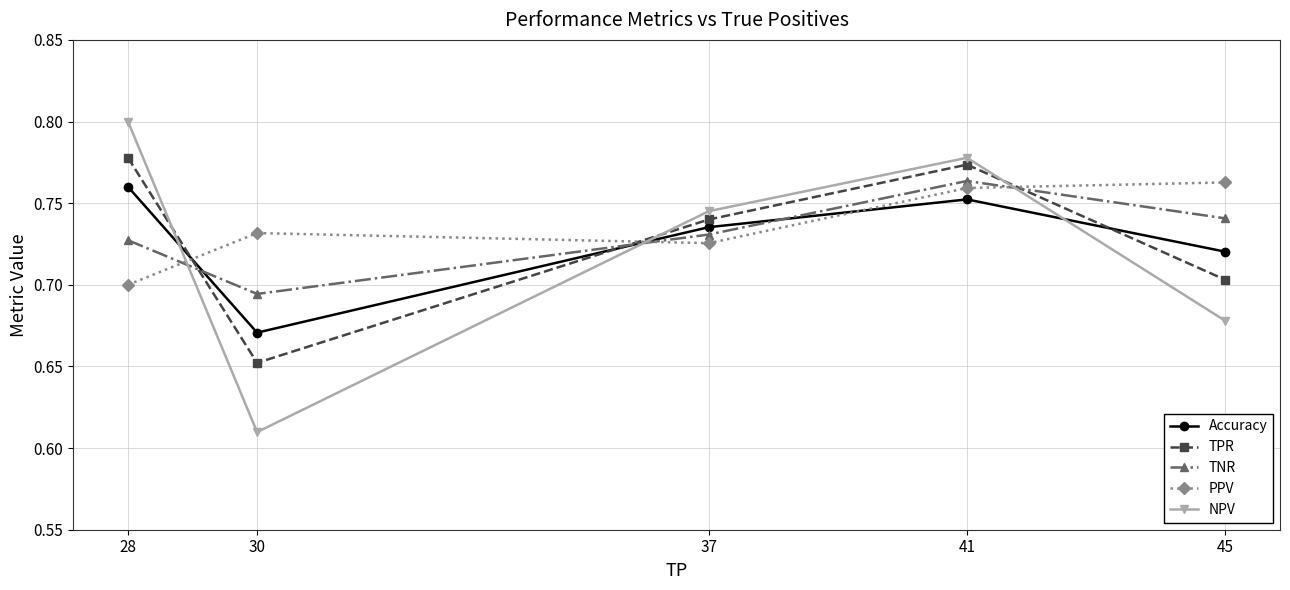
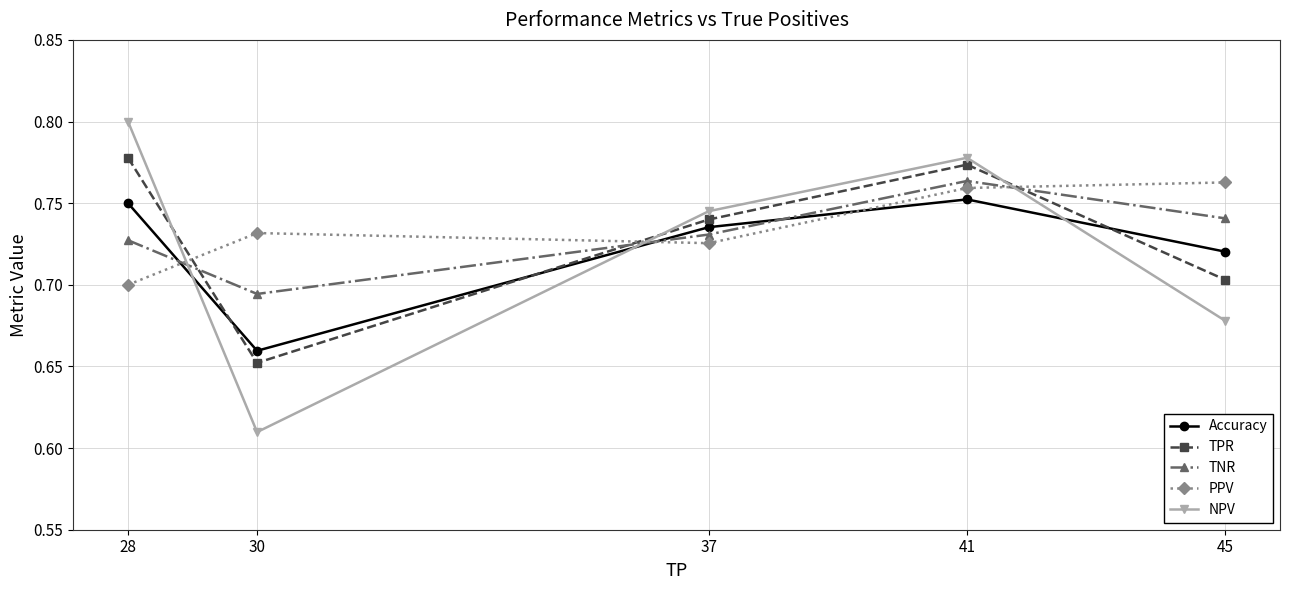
  {
    "Accuracy": {
-     "28": 0.76,
-     "30": 0.671,
+     "28": 0.75,
+     "30": 0.660,
      "37": 0.735,
      "41": 0.752,
      "45": 0.720
    }
  }
